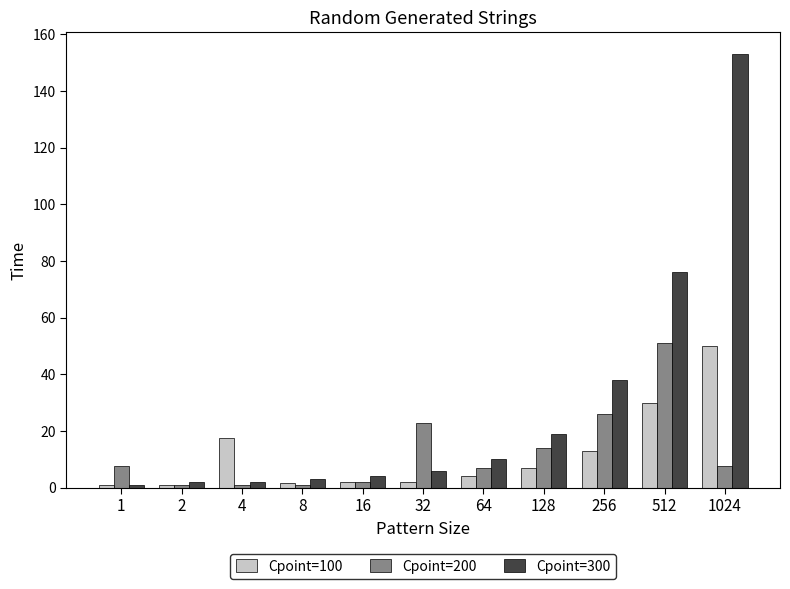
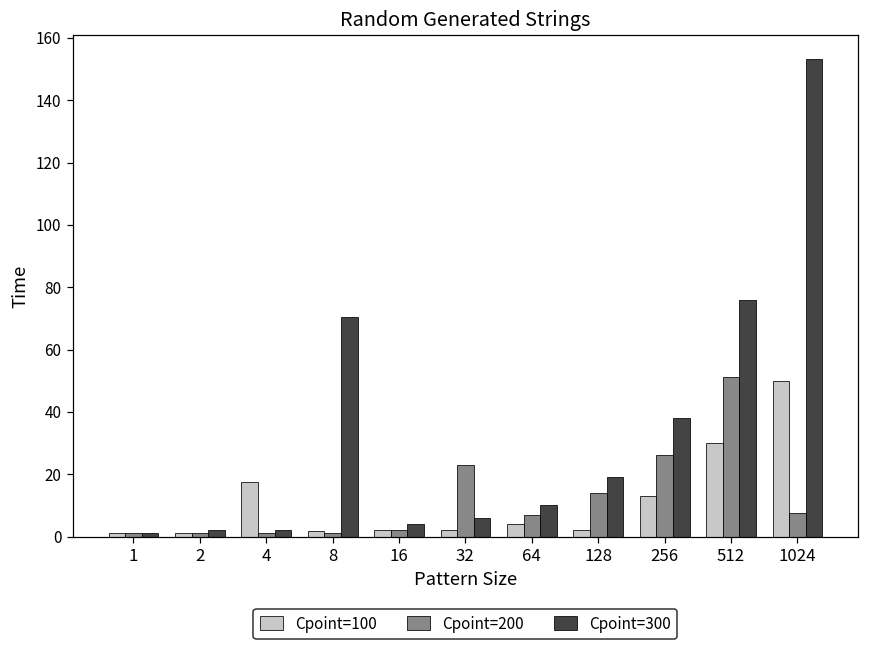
  {
    "Cpoint=100": {
      "1": 1,
      "2": 1,
      "4": 17,
      "8": 2,
      "16": 2,
      "32": 2,
      "64": 4,
-     "128": 7,
+     "128": 2,
      "256": 13,
      "512": 30,
      "1024": 50
    },
    "Cpoint=200": {
-     "1": 8,
+     "1": 1,
      "2": 1,
      "4": 1,
      "8": 1,
      "16": 2,
      "32": 23,
      "64": 7,
      "128": 14,
      "256": 26,
      "512": 51,
      "1024": 8
    },
    "Cpoint=300": {
      "1": 1,
      "2": 2,
      "4": 2,
-     "8": 3,
+     "8": 71,
      "16": 4,
      "32": 6,
      "64": 10,
      "128": 19,
      "256": 38,
      "512": 76,
      "1024": 153
    }
  }
